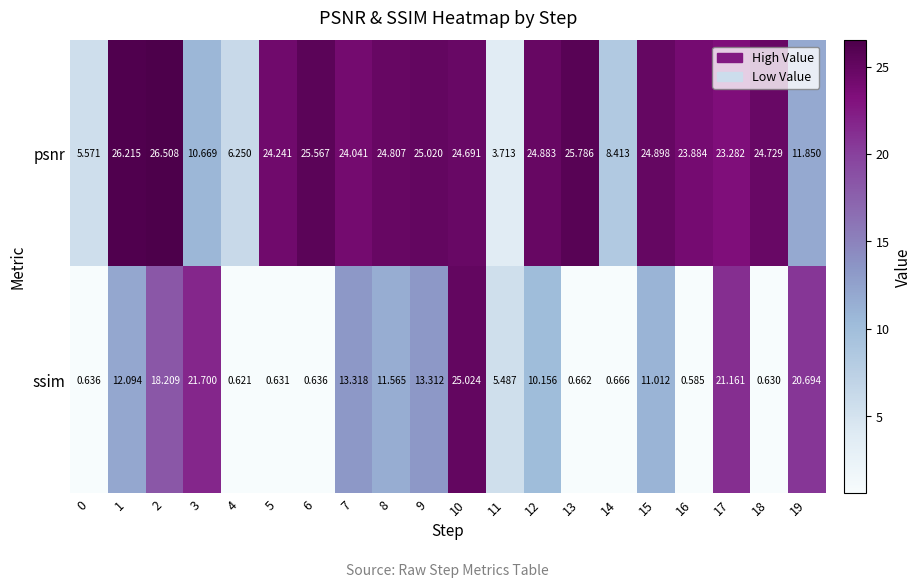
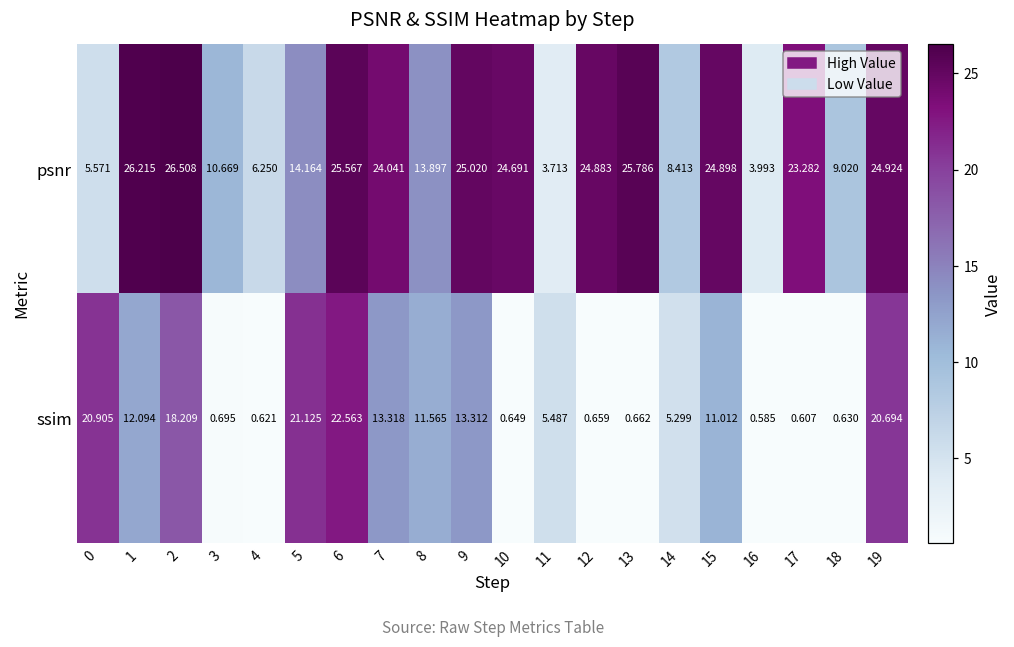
  {
    "psnr": {
      "0": 5.571,
      "1": 26.215,
      "2": 26.508,
      "3": 10.669,
      "4": 6.250,
-     "5": 24.241,
+     "5": 14.164,
      "6": 25.567,
      "7": 24.041,
-     "8": 24.807,
+     "8": 13.897,
      "9": 25.020,
      "10": 24.691,
      "11": 3.713,
      "12": 24.883,
      "13": 25.786,
      "14": 8.413,
      "15": 24.898,
-     "16": 23.884,
+     "16": 3.993,
      "17": 23.282,
-     "18": 24.729,
-     "19": 11.850
+     "18": 9.020,
+     "19": 24.924
    },
    "ssim": {
-     "0": 0.636,
+     "0": 20.905,
      "1": 12.094,
      "2": 18.209,
-     "3": 21.700,
+     "3": 0.695,
      "4": 0.621,
-     "5": 0.631,
-     "6": 0.636,
+     "5": 21.125,
+     "6": 22.563,
      "7": 13.318,
      "8": 11.565,
      "9": 13.312,
-     "10": 25.024,
+     "10": 0.649,
      "11": 5.487,
-     "12": 10.156,
+     "12": 0.659,
      "13": 0.662,
-     "14": 0.666,
+     "14": 5.299,
      "15": 11.012,
      "16": 0.585,
-     "17": 21.161,
+     "17": 0.607,
      "18": 0.630,
      "19": 20.694
    }
  }
